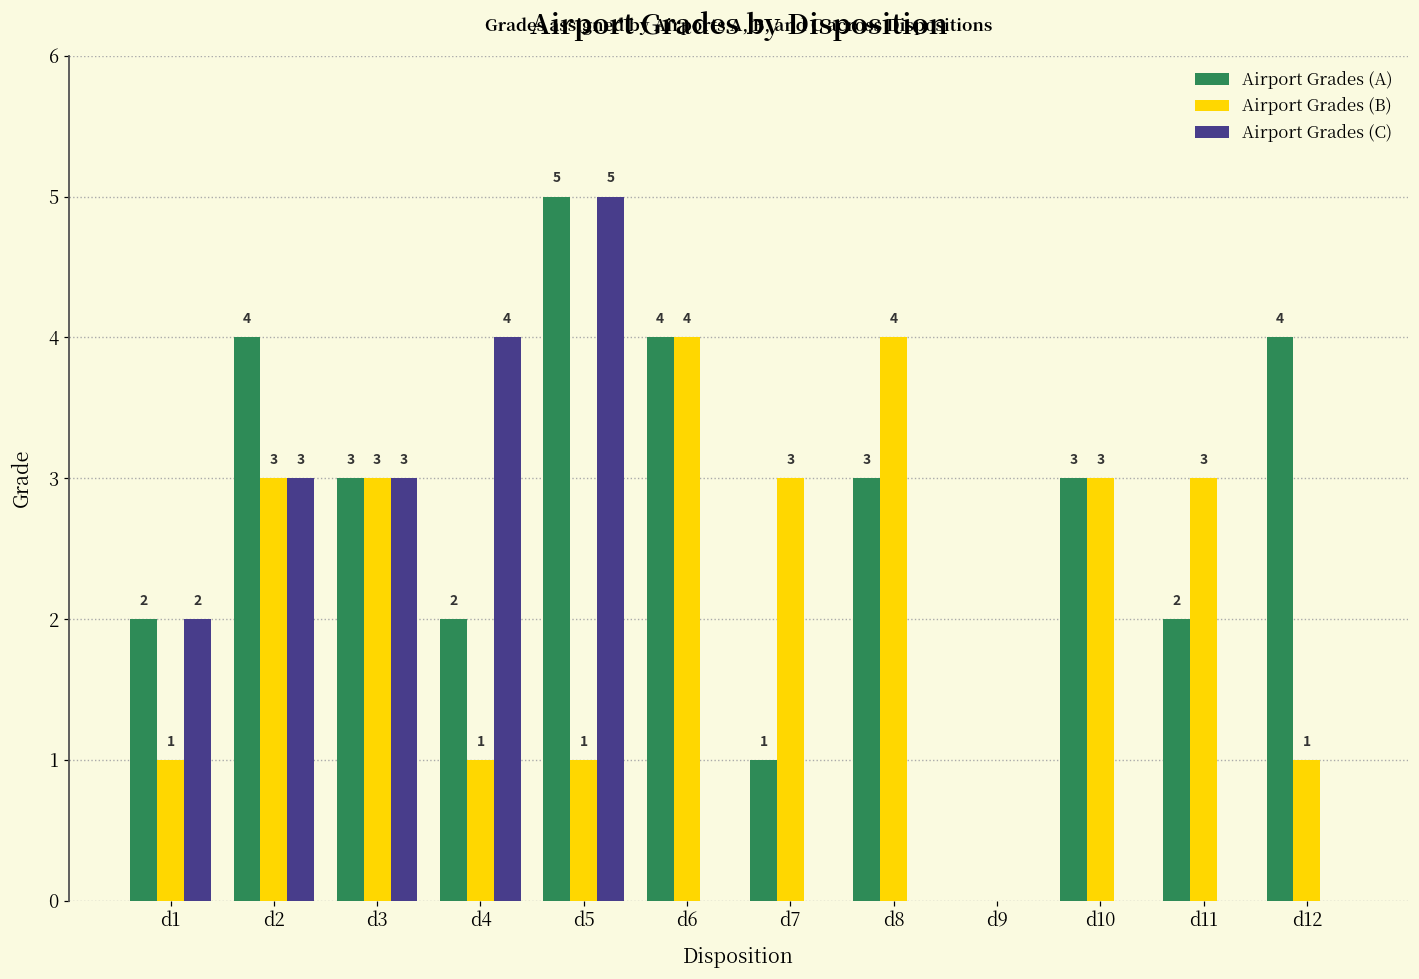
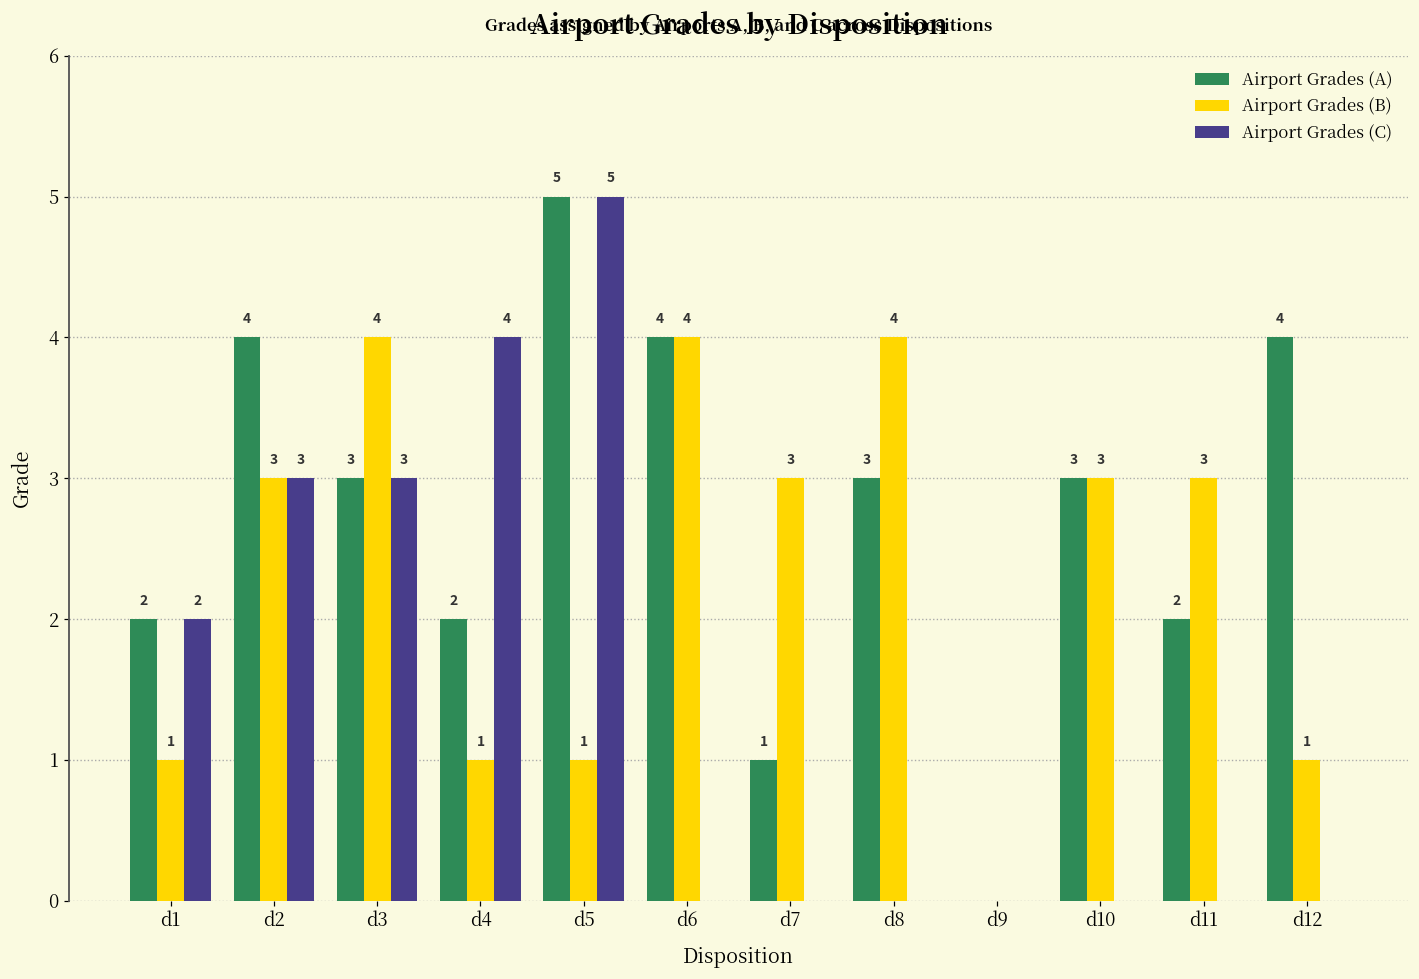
  {
    "Airport Grades (A)": {
      "d1": 2,
      "d2": 4,
      "d3": 3,
      "d4": 2,
      "d5": 5,
      "d6": 4,
      "d7": 1,
      "d8": 3,
      "d10": 3,
      "d11": 2,
      "d12": 4
    },
    "Airport Grades (B)": {
      "d1": 1,
      "d2": 3,
-     "d3": 3,
+     "d3": 4,
      "d4": 1,
      "d5": 1,
      "d6": 4,
      "d7": 3,
      "d8": 4,
      "d10": 3,
      "d11": 3,
      "d12": 1
    },
    "Airport Grades (C)": {
      "d1": 2,
      "d2": 3,
      "d3": 3,
      "d4": 4,
      "d5": 5
    }
  }
